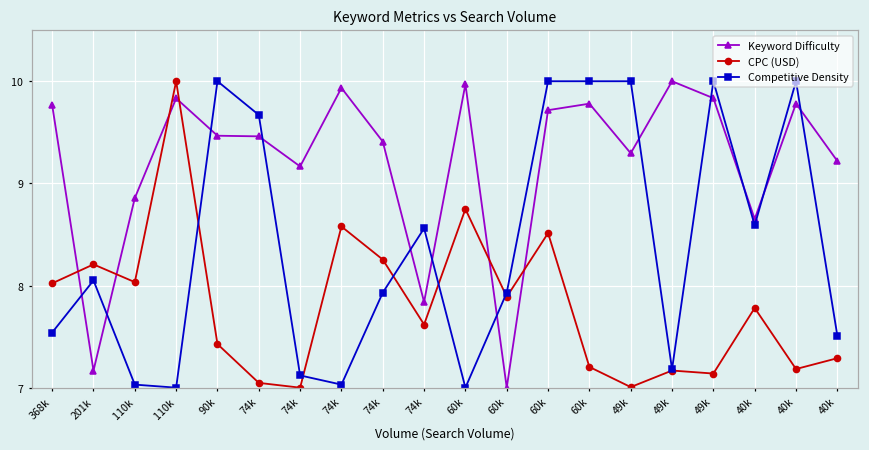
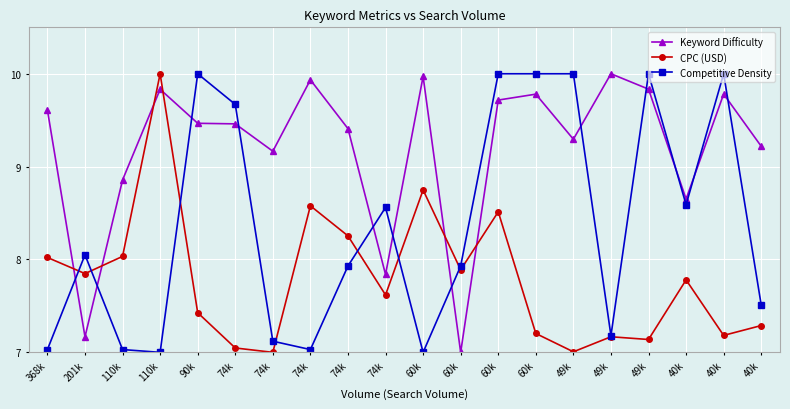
  {
    "Keyword Difficulty": {
-     "368k": 9.8,
+     "368k": 9.6,
      "201k": 7.2,
      "90k": 9.5
    },
    "CPC (USD)": {
      "368k": 8.0,
-     "201k": 8.2,
+     "201k": 7.8,
      "90k": 7.4
    },
    "Competitive Density": {
-     "368k": 7.5,
+     "368k": 7.0,
      "201k": 8.1,
      "90k": 10.0
    }
  }
